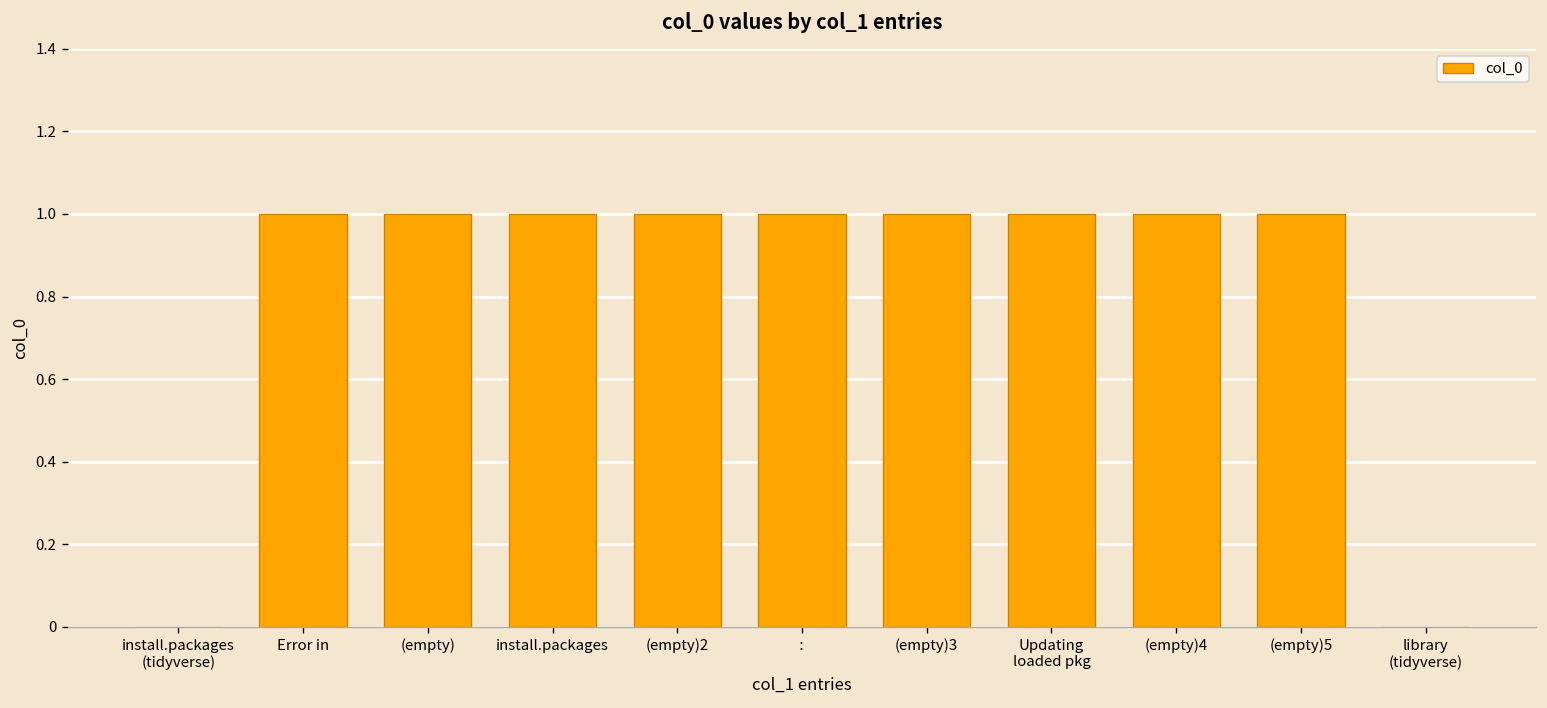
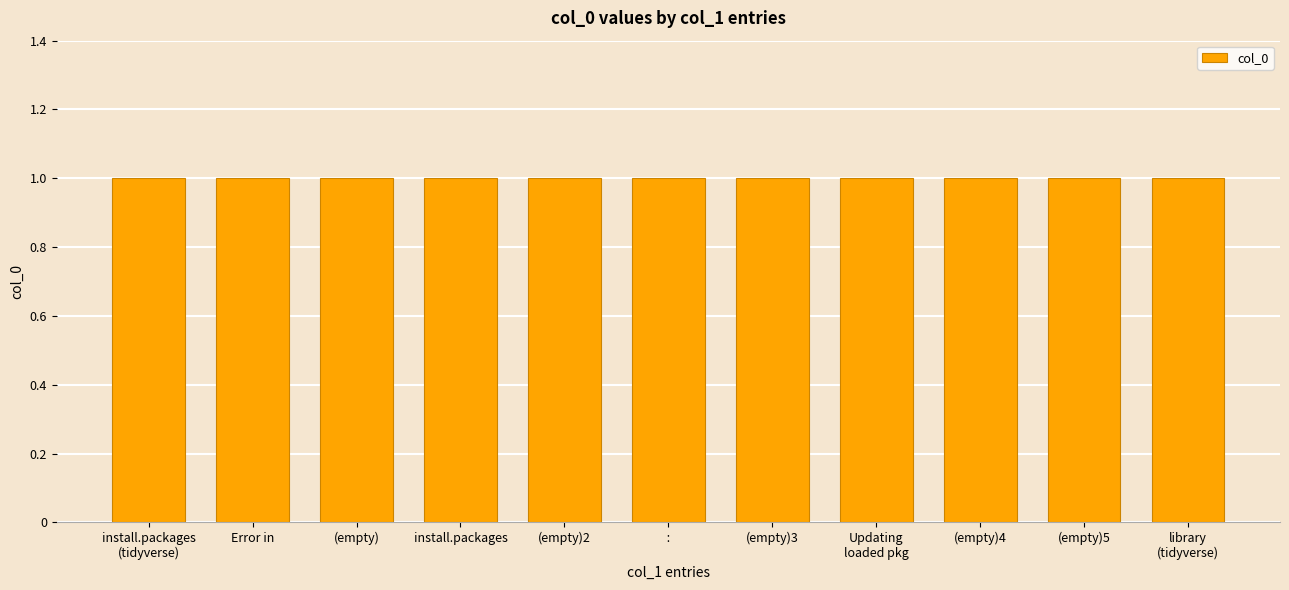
  {
-   "install.packages (tidyverse)": 0,
+   "install.packages (tidyverse)": 1,
    "Error in": 1,
    "(empty)": 1,
    "install.packages": 1,
    "(empty)2": 1,
    ":": 1,
    "(empty)3": 1,
    "Updating loaded pkg": 1,
    "(empty)4": 1,
    "(empty)5": 1,
-   "library (tidyverse)": 0
+   "library (tidyverse)": 1
  }
